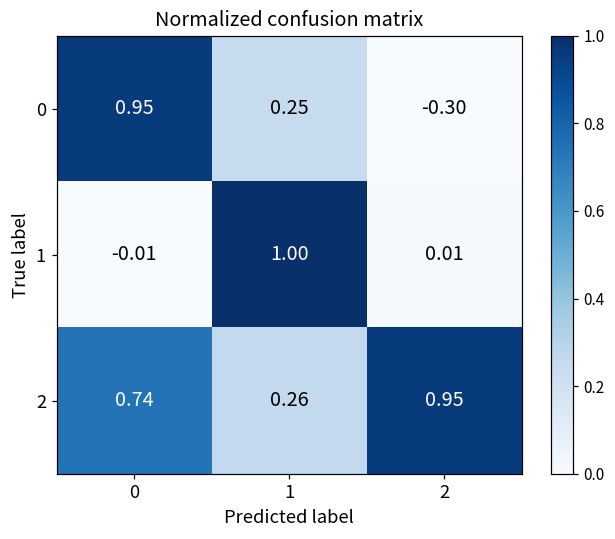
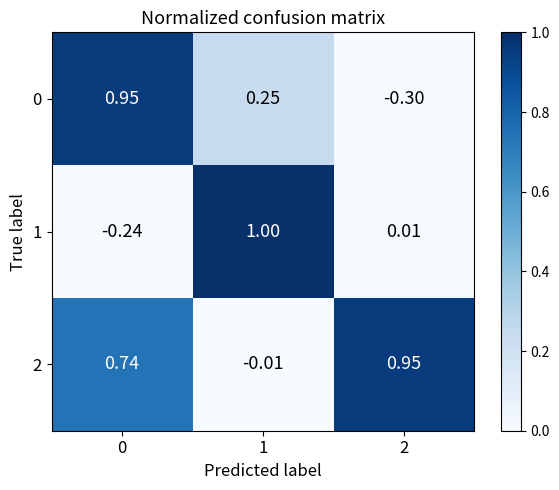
  {
    "0": {
      "0": 0.95,
      "1": 0.25,
      "2": -0.30
    },
    "1": {
-     "0": -0.01,
+     "0": -0.24,
      "1": 1.00,
      "2": 0.01
    },
    "2": {
      "0": 0.74,
-     "1": 0.26,
+     "1": -0.01,
      "2": 0.95
    }
  }
